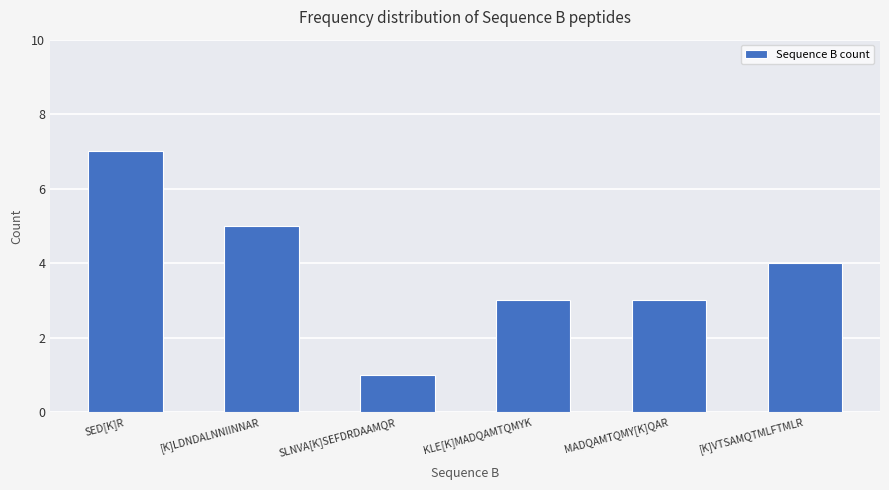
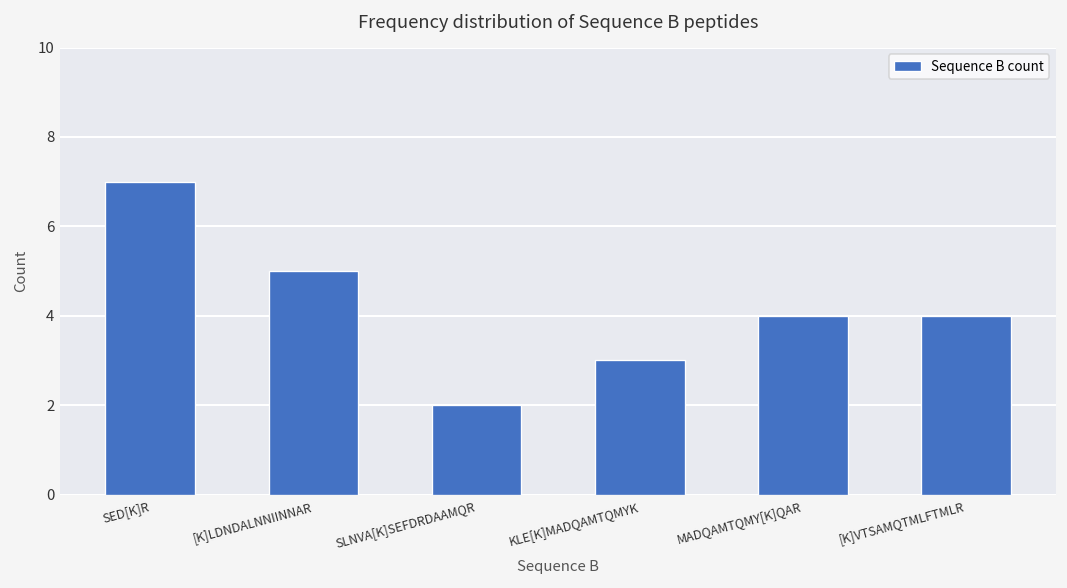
  {
    "SED[K]R": 7,
    "[K]LDNDALNNIINNAR": 5,
-   "SLNVA[K]SEFDRDAAMQR": 1,
+   "SLNVA[K]SEFDRDAAMQR": 2,
    "KLE[K]MADQAMTQMYK": 3,
-   "MADQAMTQMY[K]QAR": 3,
+   "MADQAMTQMY[K]QAR": 4,
    "[K]VTSAMQTMLFTMLR": 4
  }
